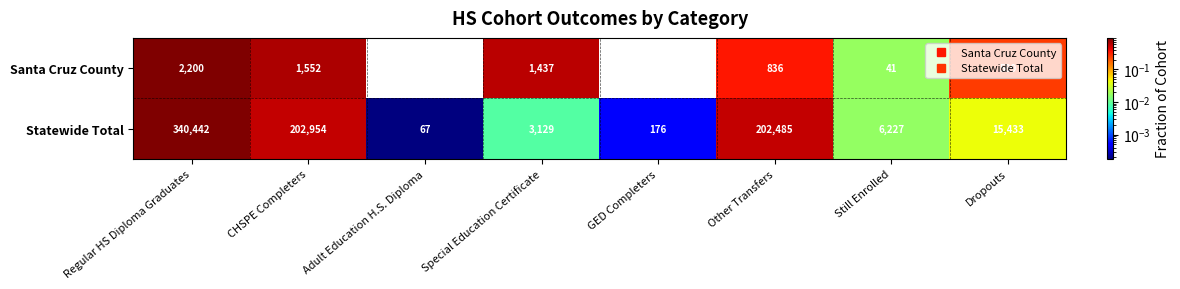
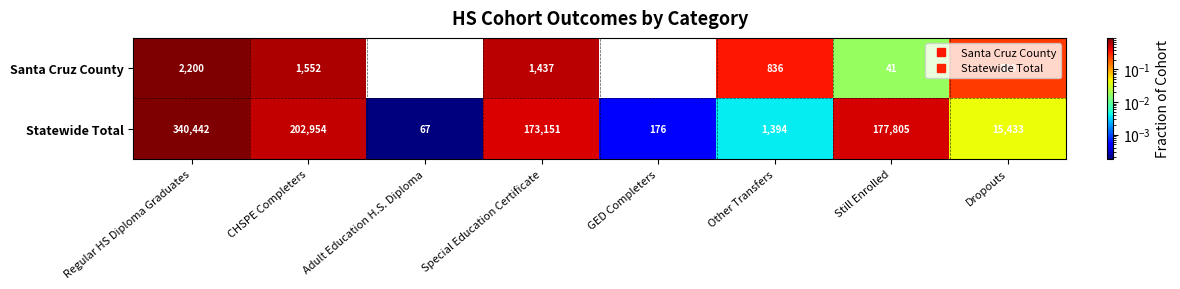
  {
    "Santa Cruz County": {
      "Regular HS Diploma Graduates": "2,200",
      "CHSPE Completers": "1,552",
      "Special Education Certificate": "1,437",
      "Other Transfers": "836",
      "Still Enrolled": "41"
    },
    "Statewide Total": {
      "Regular HS Diploma Graduates": "340,442",
      "CHSPE Completers": "202,954",
      "Adult Education H.S. Diploma": "67",
-     "Special Education Certificate": "3,129",
+     "Special Education Certificate": "173,151",
      "GED Completers": "176",
-     "Other Transfers": "202,485",
-     "Still Enrolled": "6,227",
+     "Other Transfers": "1,394",
+     "Still Enrolled": "177,805",
      "Dropouts": "15,433"
    }
  }
